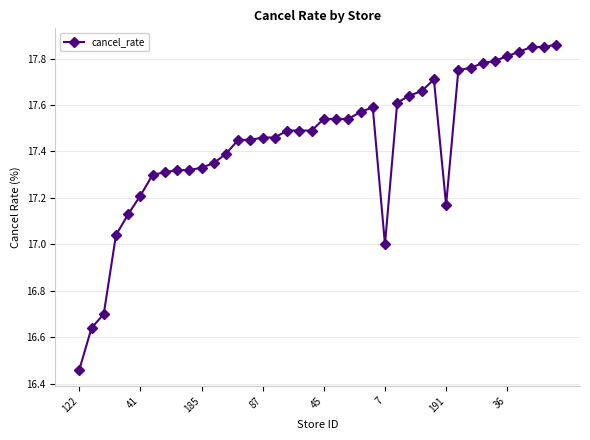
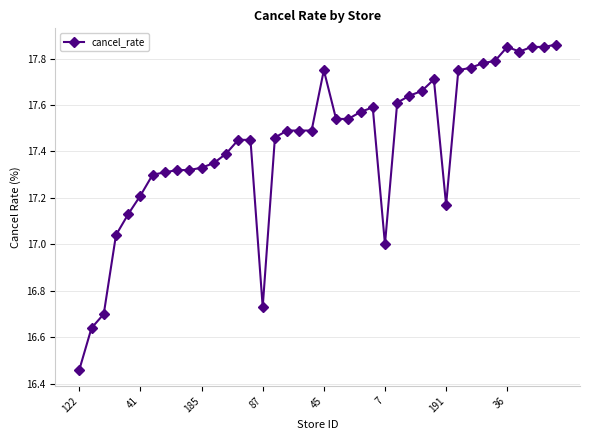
  {
    "122": 16.46,
    "41": 17.21,
    "185": 17.33,
-   "87": 17.46,
-   "45": 17.54,
+   "87": 16.73,
+   "45": 17.75,
    "7": 17.00,
    "191": 17.17,
-   "36": 17.81
+   "36": 17.85
  }
